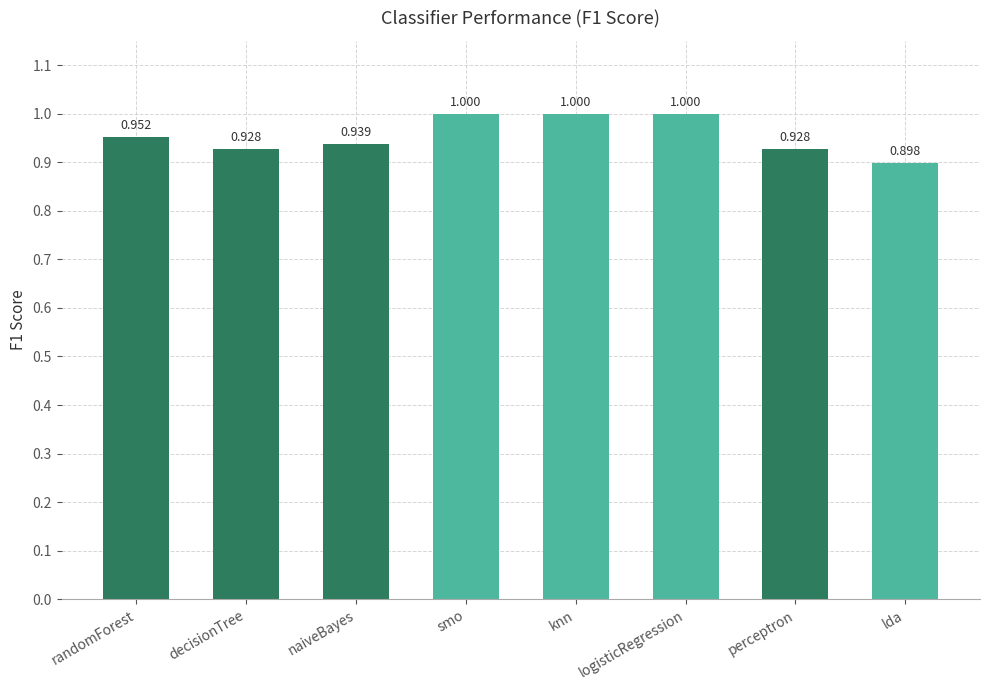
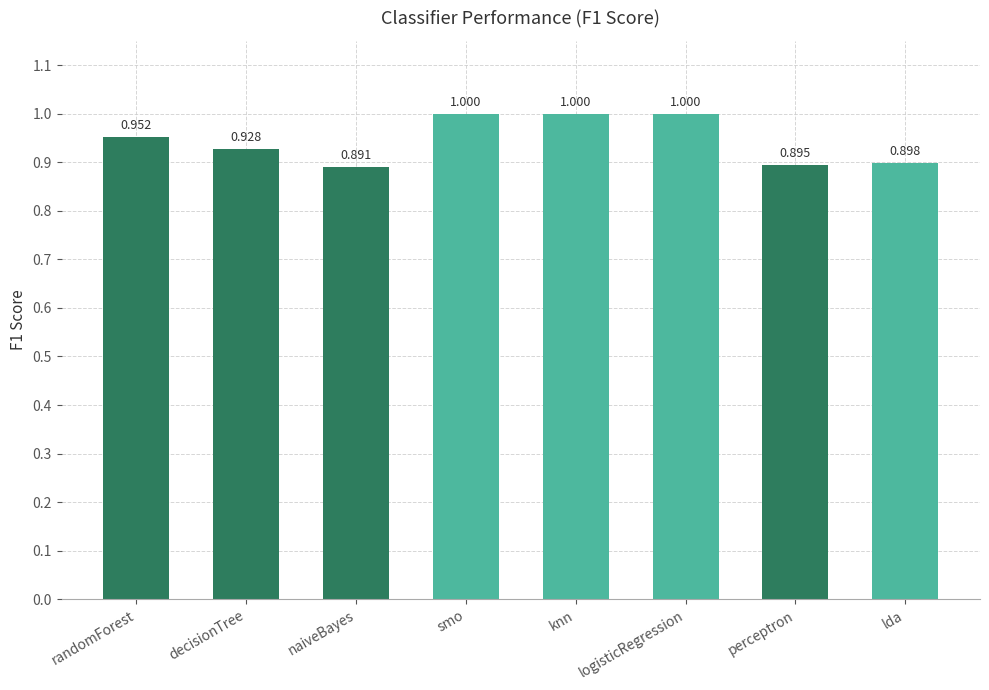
  {
    "randomForest": 0.952,
    "decisionTree": 0.928,
-   "naiveBayes": 0.939,
+   "naiveBayes": 0.891,
    "smo": 1.000,
    "knn": 1.000,
    "logisticRegression": 1.000,
-   "perceptron": 0.928,
+   "perceptron": 0.895,
    "lda": 0.898
  }
